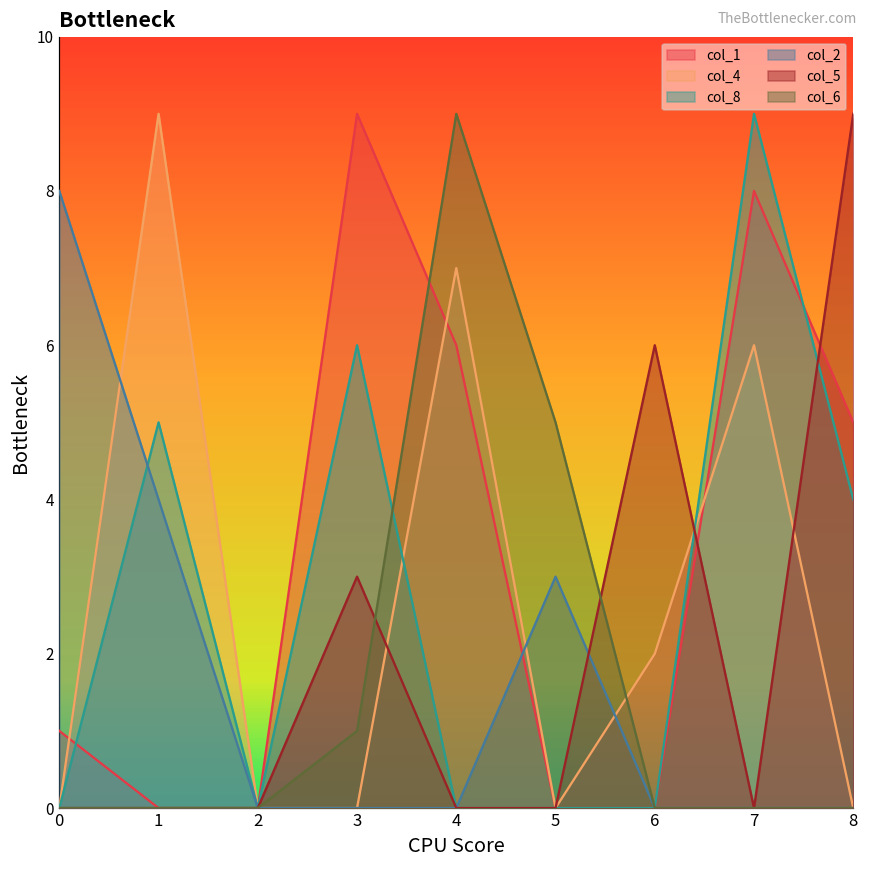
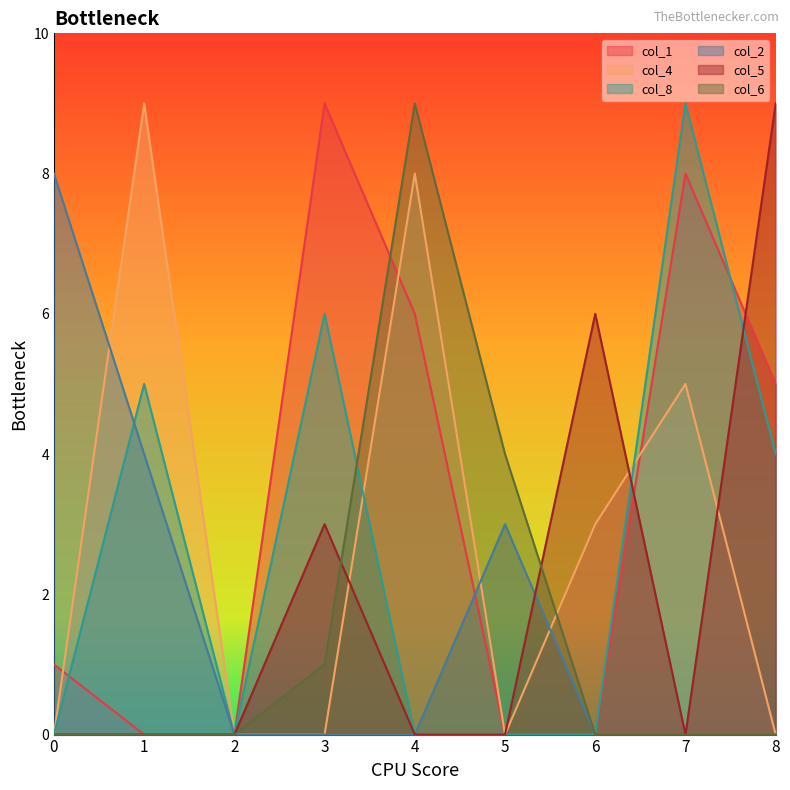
  {
    "col_4": {
      "1": 9,
-     "4": 7,
-     "6": 2,
-     "7": 6
+     "4": 8,
+     "6": 3,
+     "7": 5
    },
    "col_6": {
      "3": 1,
      "4": 9,
-     "5": 5
+     "5": 4
    }
  }
